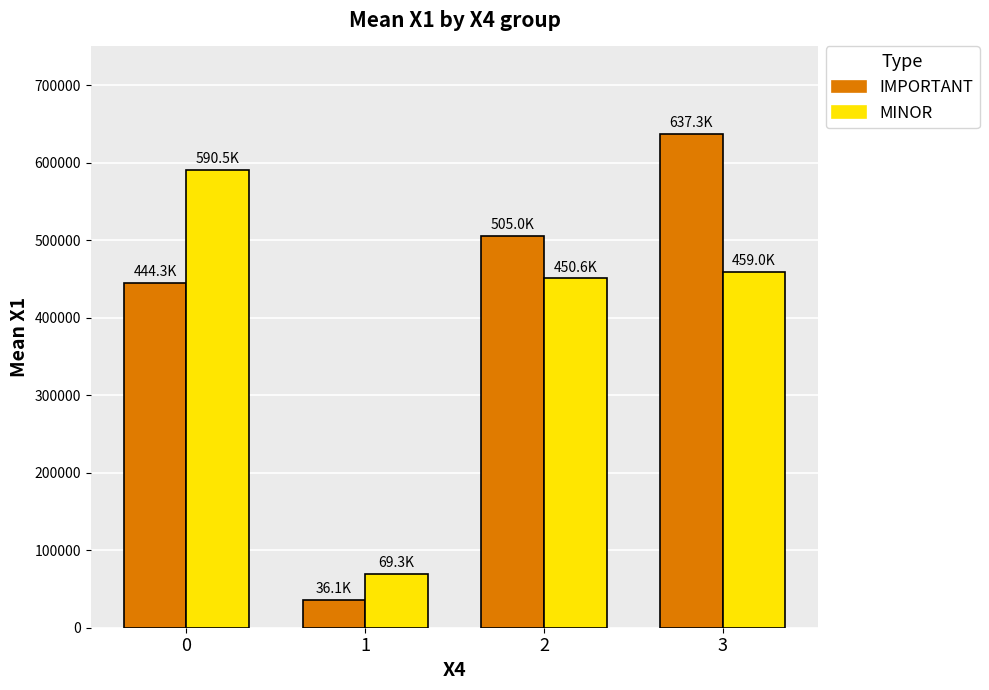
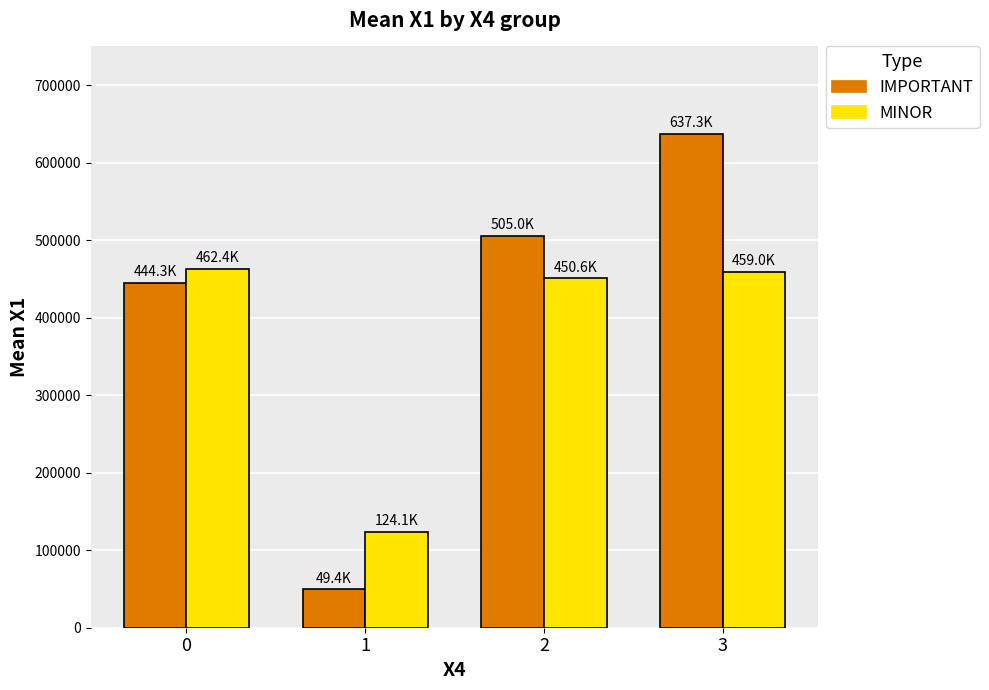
  {
    "IMPORTANT": {
      "0": "444.3K",
-     "1": "36.1K",
+     "1": "49.4K",
      "2": "505.0K",
      "3": "637.3K"
    },
    "MINOR": {
-     "0": "590.5K",
-     "1": "69.3K",
+     "0": "462.4K",
+     "1": "124.1K",
      "2": "450.6K",
      "3": "459.0K"
    }
  }
